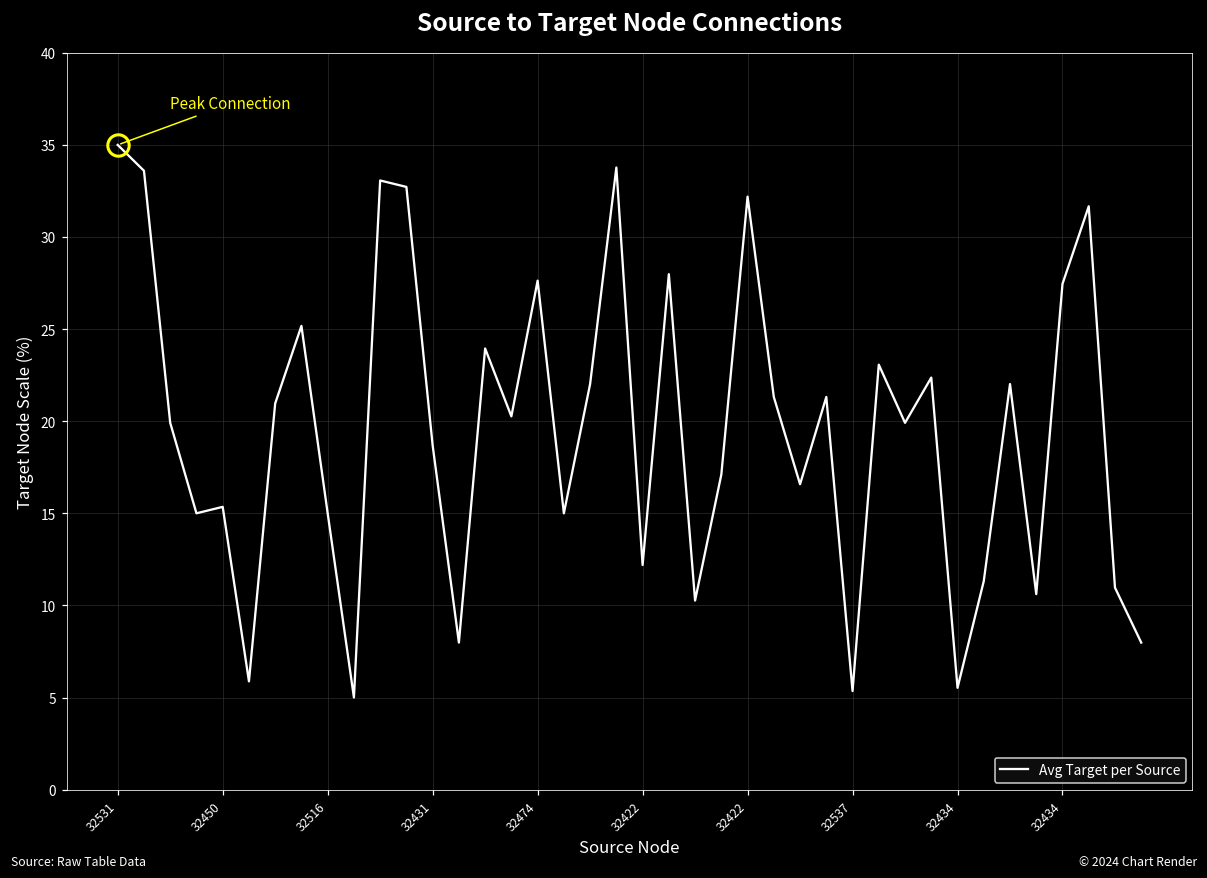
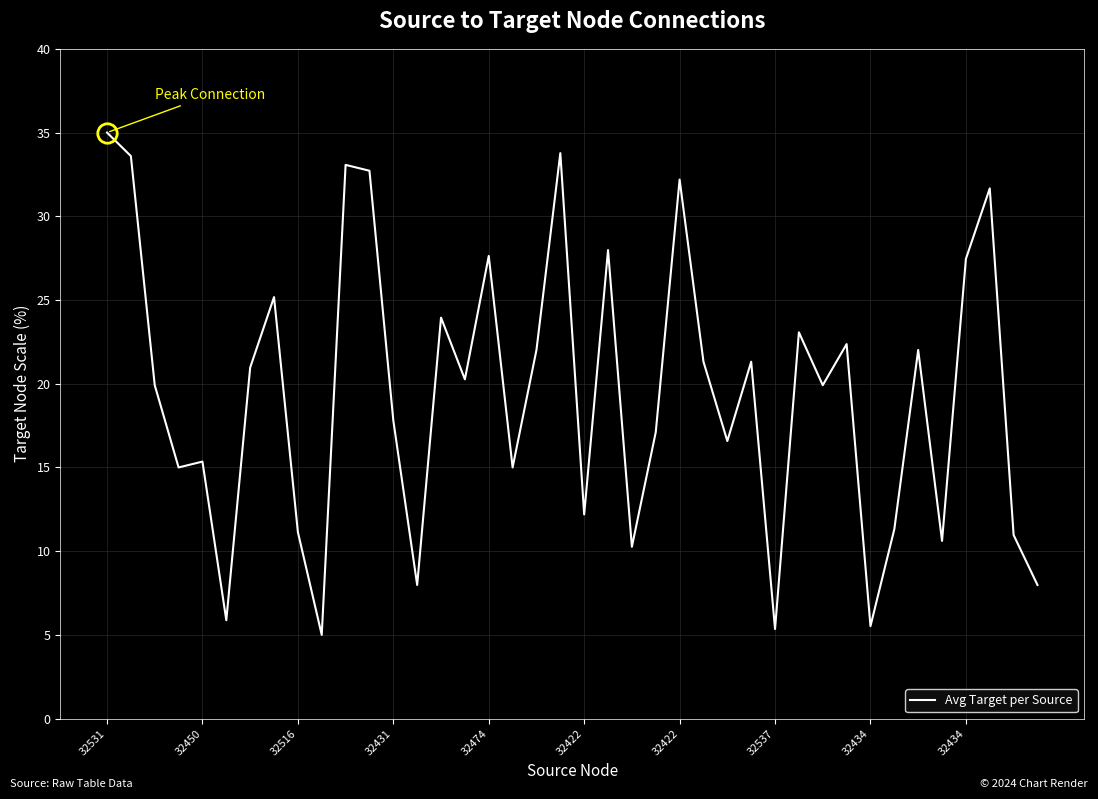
  {
    "Avg Target per Source": {
      "32450": 15.4,
-     "32516": 15.0,
-     "32431": 18.7,
+     "32516": 11.1,
+     "32431": 17.8,
      "32474": 27.6,
      "32537": 5.4
    }
  }
